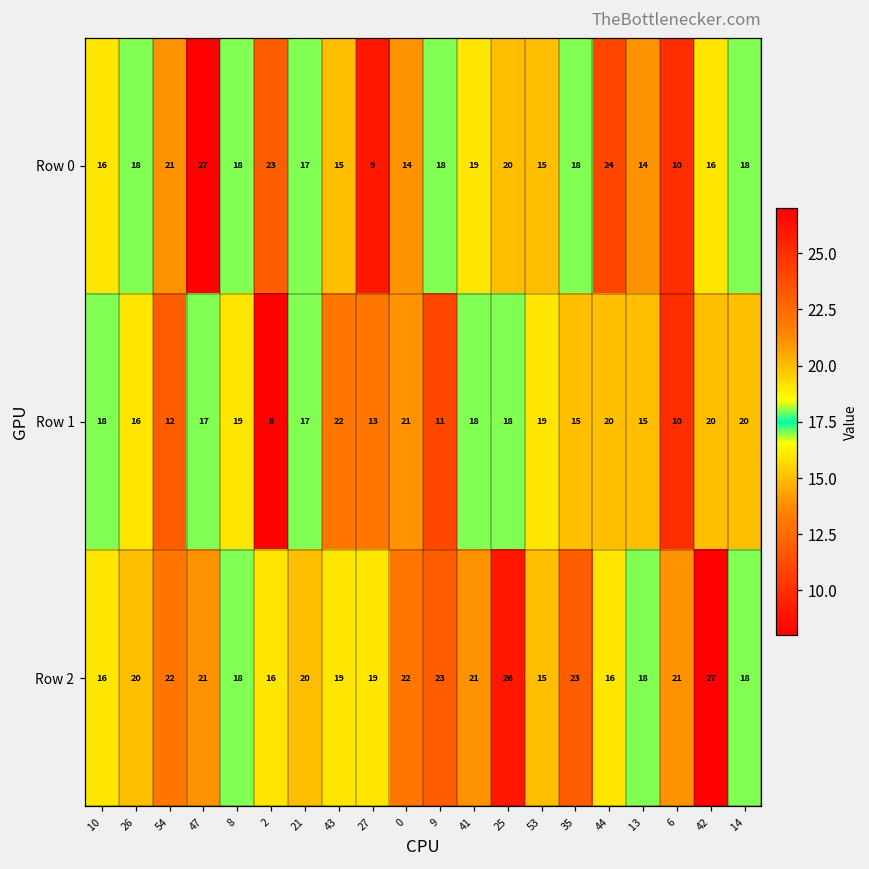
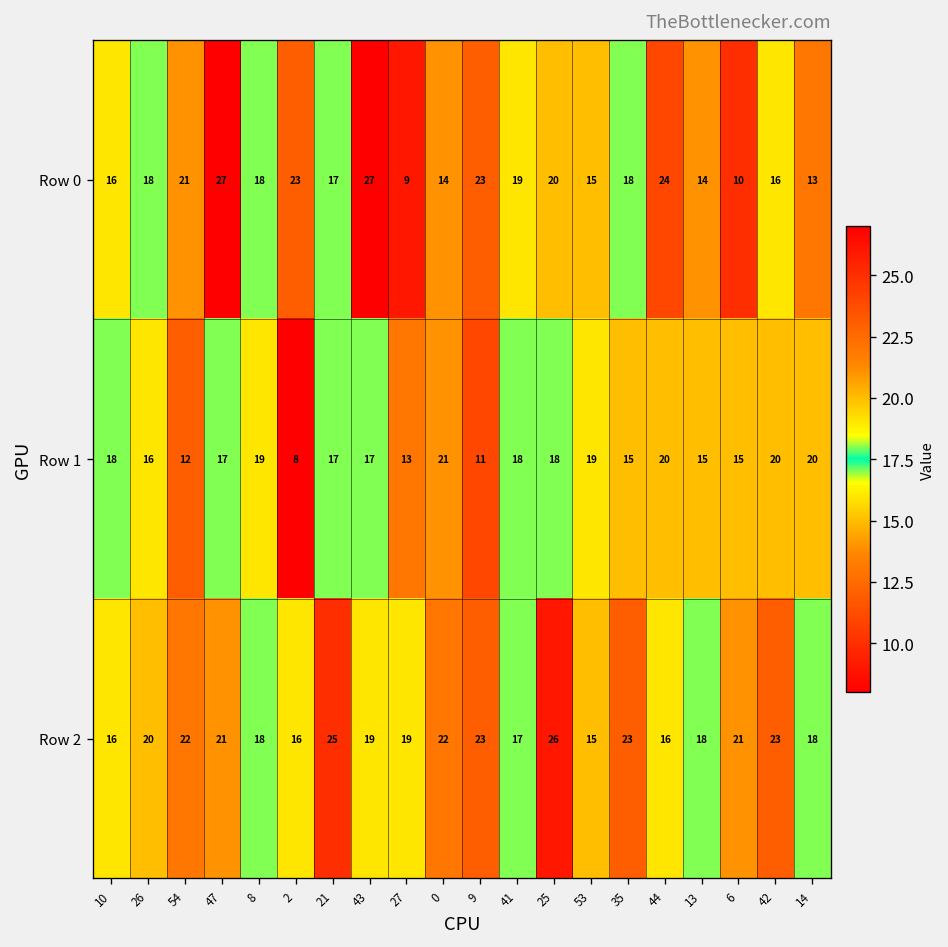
  {
    "Row 0": {
      "10": 16,
      "26": 18,
      "54": 21,
      "47": 27,
      "8": 18,
      "2": 23,
      "21": 17,
-     "43": 15,
+     "43": 27,
      "27": 9,
      "0": 14,
-     "9": 18,
+     "9": 23,
      "41": 19,
      "25": 20,
      "53": 15,
      "35": 18,
      "44": 24,
      "13": 14,
      "6": 10,
      "42": 16,
-     "14": 18
+     "14": 13
    },
    "Row 1": {
      "10": 18,
      "26": 16,
      "54": 12,
      "47": 17,
      "8": 19,
      "2": 8,
      "21": 17,
-     "43": 22,
+     "43": 17,
      "27": 13,
      "0": 21,
      "9": 11,
      "41": 18,
      "25": 18,
      "53": 19,
      "35": 15,
      "44": 20,
      "13": 15,
-     "6": 10,
+     "6": 15,
      "42": 20,
      "14": 20
    },
    "Row 2": {
      "10": 16,
      "26": 20,
      "54": 22,
      "47": 21,
      "8": 18,
      "2": 16,
-     "21": 20,
+     "21": 25,
      "43": 19,
      "27": 19,
      "0": 22,
      "9": 23,
-     "41": 21,
+     "41": 17,
      "25": 26,
      "53": 15,
      "35": 23,
      "44": 16,
      "13": 18,
      "6": 21,
-     "42": 27,
+     "42": 23,
      "14": 18
    }
  }
